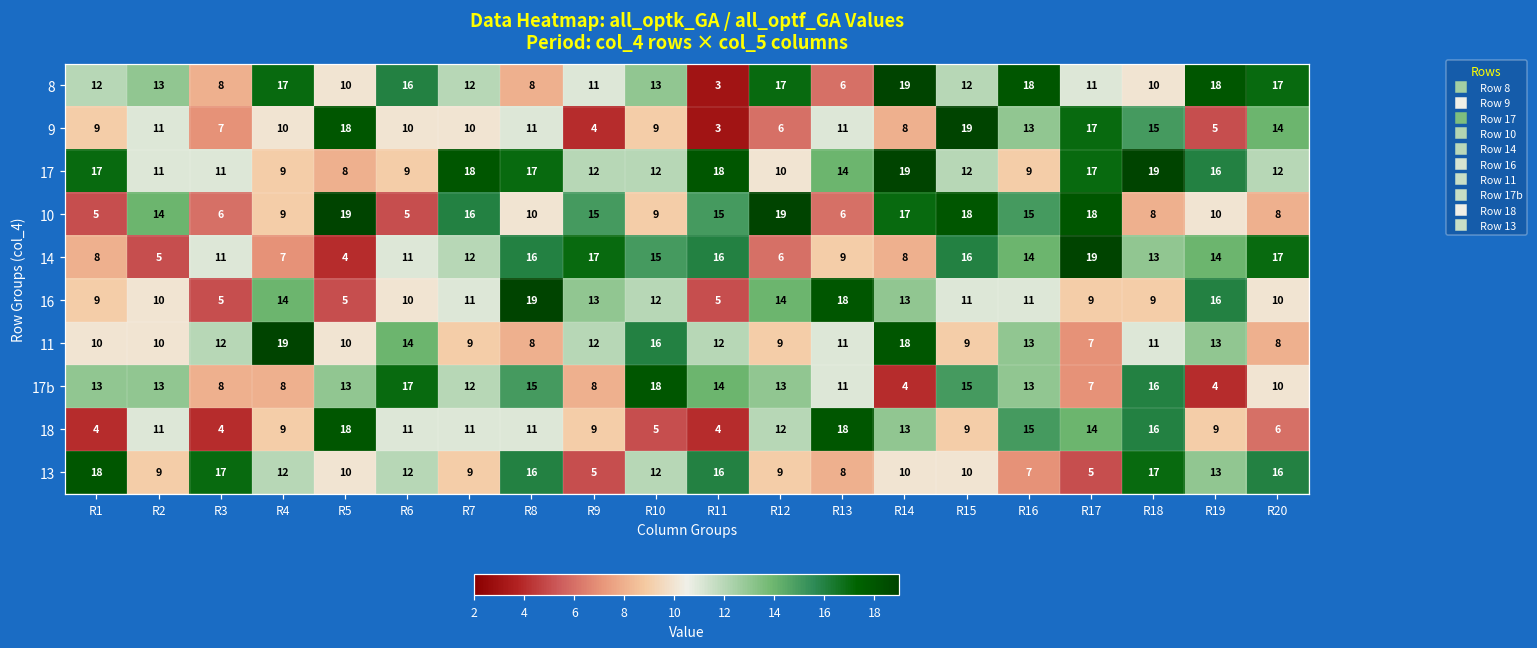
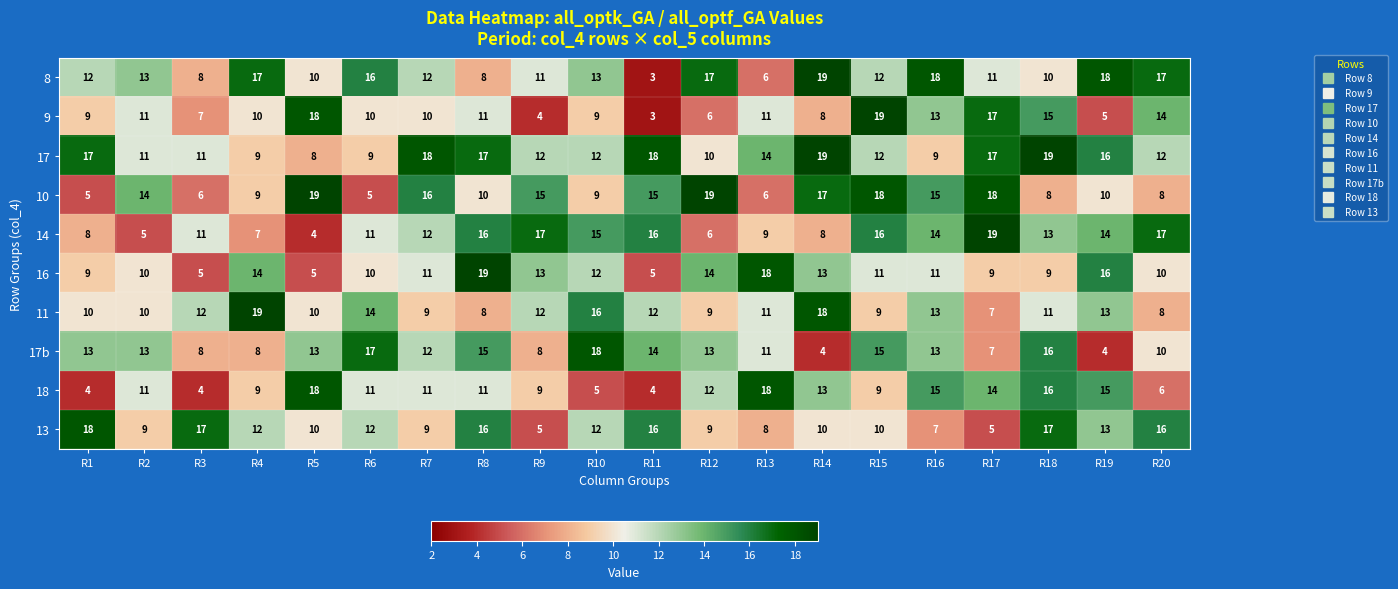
  {
    "8": {
      "R1": 12,
      "R2": 13,
      "R3": 8,
      "R4": 17,
      "R5": 10,
      "R6": 16,
      "R7": 12,
      "R8": 8,
      "R9": 11,
      "R10": 13,
      "R11": 3,
      "R12": 17,
      "R13": 6,
      "R14": 19,
      "R15": 12,
      "R16": 18,
      "R17": 11,
      "R18": 10,
      "R19": 18,
      "R20": 17
    },
    "9": {
      "R1": 9,
      "R2": 11,
      "R3": 7,
      "R4": 10,
      "R5": 18,
      "R6": 10,
      "R7": 10,
      "R8": 11,
      "R9": 4,
      "R10": 9,
      "R11": 3,
      "R12": 6,
      "R13": 11,
      "R14": 8,
      "R15": 19,
      "R16": 13,
      "R17": 17,
      "R18": 15,
      "R19": 5,
      "R20": 14
    },
    "17": {
      "R1": 17,
      "R2": 11,
      "R3": 11,
      "R4": 9,
      "R5": 8,
      "R6": 9,
      "R7": 18,
      "R8": 17,
      "R9": 12,
      "R10": 12,
      "R11": 18,
      "R12": 10,
      "R13": 14,
      "R14": 19,
      "R15": 12,
      "R16": 9,
      "R17": 17,
      "R18": 19,
      "R19": 16,
      "R20": 12
    },
    "10": {
      "R1": 5,
      "R2": 14,
      "R3": 6,
      "R4": 9,
      "R5": 19,
      "R6": 5,
      "R7": 16,
      "R8": 10,
      "R9": 15,
      "R10": 9,
      "R11": 15,
      "R12": 19,
      "R13": 6,
      "R14": 17,
      "R15": 18,
      "R16": 15,
      "R17": 18,
      "R18": 8,
      "R19": 10,
      "R20": 8
    },
    "14": {
      "R1": 8,
      "R2": 5,
      "R3": 11,
      "R4": 7,
      "R5": 4,
      "R6": 11,
      "R7": 12,
      "R8": 16,
      "R9": 17,
      "R10": 15,
      "R11": 16,
      "R12": 6,
      "R13": 9,
      "R14": 8,
      "R15": 16,
      "R16": 14,
      "R17": 19,
      "R18": 13,
      "R19": 14,
      "R20": 17
    },
    "16": {
      "R1": 9,
      "R2": 10,
      "R3": 5,
      "R4": 14,
      "R5": 5,
      "R6": 10,
      "R7": 11,
      "R8": 19,
      "R9": 13,
      "R10": 12,
      "R11": 5,
      "R12": 14,
      "R13": 18,
      "R14": 13,
      "R15": 11,
      "R16": 11,
      "R17": 9,
      "R18": 9,
      "R19": 16,
      "R20": 10
    },
    "11": {
      "R1": 10,
      "R2": 10,
      "R3": 12,
      "R4": 19,
      "R5": 10,
      "R6": 14,
      "R7": 9,
      "R8": 8,
      "R9": 12,
      "R10": 16,
      "R11": 12,
      "R12": 9,
      "R13": 11,
      "R14": 18,
      "R15": 9,
      "R16": 13,
      "R17": 7,
      "R18": 11,
      "R19": 13,
      "R20": 8
    },
    "17b": {
      "R1": 13,
      "R2": 13,
      "R3": 8,
      "R4": 8,
      "R5": 13,
      "R6": 17,
      "R7": 12,
      "R8": 15,
      "R9": 8,
      "R10": 18,
      "R11": 14,
      "R12": 13,
      "R13": 11,
      "R14": 4,
      "R15": 15,
      "R16": 13,
      "R17": 7,
      "R18": 16,
      "R19": 4,
      "R20": 10
    },
    "18": {
      "R1": 4,
      "R2": 11,
      "R3": 4,
      "R4": 9,
      "R5": 18,
      "R6": 11,
      "R7": 11,
      "R8": 11,
      "R9": 9,
      "R10": 5,
      "R11": 4,
      "R12": 12,
      "R13": 18,
      "R14": 13,
      "R15": 9,
      "R16": 15,
      "R17": 14,
      "R18": 16,
-     "R19": 9,
+     "R19": 15,
      "R20": 6
    },
    "13": {
      "R1": 18,
      "R2": 9,
      "R3": 17,
      "R4": 12,
      "R5": 10,
      "R6": 12,
      "R7": 9,
      "R8": 16,
      "R9": 5,
      "R10": 12,
      "R11": 16,
      "R12": 9,
      "R13": 8,
      "R14": 10,
      "R15": 10,
      "R16": 7,
      "R17": 5,
      "R18": 17,
      "R19": 13,
      "R20": 16
    }
  }
